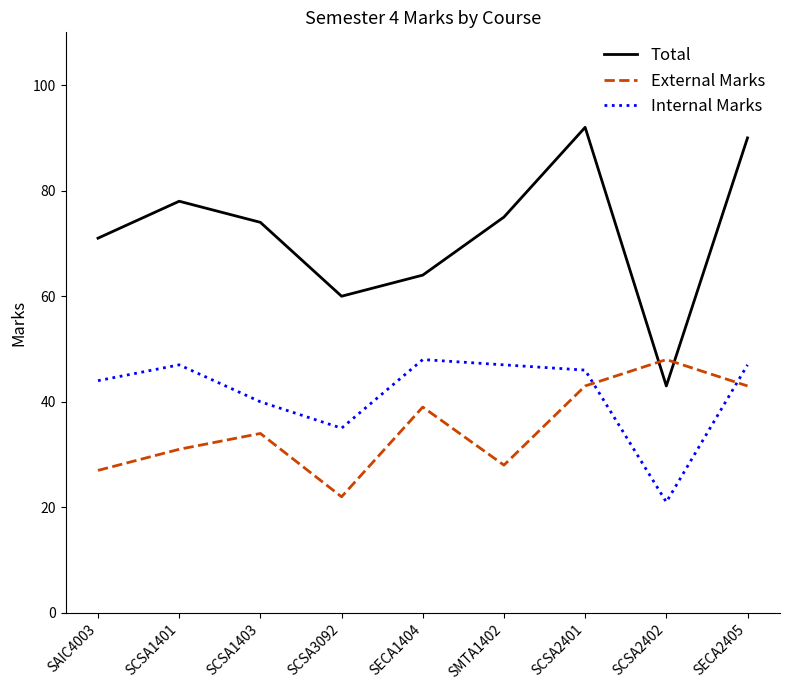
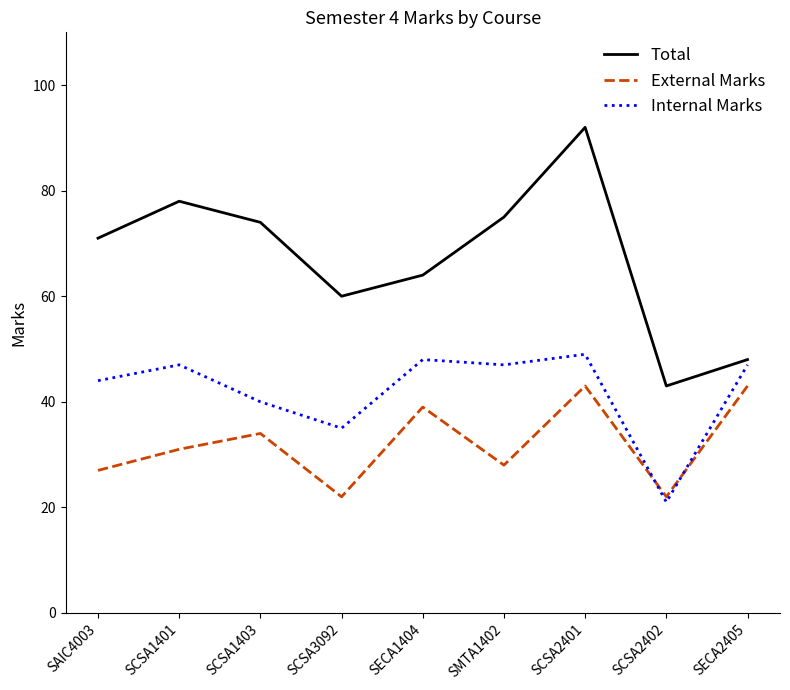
  {
    "Total": {
      "SAIC4003": 71,
      "SCSA1401": 78,
      "SCSA1403": 74,
      "SCSA3092": 60,
      "SECA1404": 64,
      "SMTA1402": 75,
      "SCSA2401": 92,
      "SCSA2402": 43,
-     "SECA2405": 90
+     "SECA2405": 48
    },
    "External Marks": {
      "SAIC4003": 27,
      "SCSA1401": 31,
      "SCSA1403": 34,
      "SCSA3092": 22,
      "SECA1404": 39,
      "SMTA1402": 28,
      "SCSA2401": 43,
-     "SCSA2402": 48,
+     "SCSA2402": 22,
      "SECA2405": 43
    },
    "Internal Marks": {
      "SAIC4003": 44,
      "SCSA1401": 47,
      "SCSA1403": 40,
      "SCSA3092": 35,
      "SECA1404": 48,
      "SMTA1402": 47,
-     "SCSA2401": 46,
+     "SCSA2401": 49,
      "SCSA2402": 21,
      "SECA2405": 47
    }
  }
